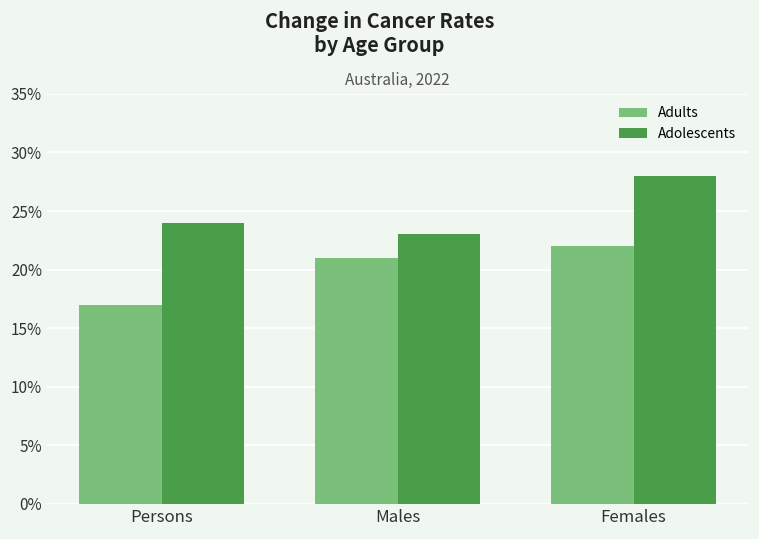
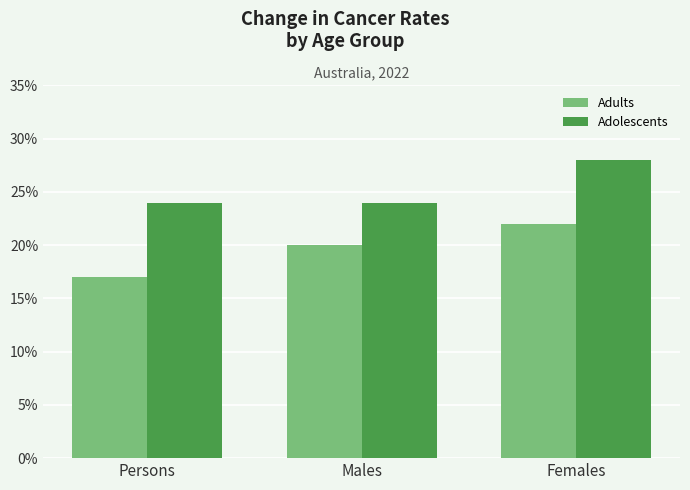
  {
    "Adults": {
      "Persons": "17%",
-     "Males": "21%",
+     "Males": "20%",
      "Females": "22%"
    },
    "Adolescents": {
      "Persons": "24%",
-     "Males": "23%",
+     "Males": "24%",
      "Females": "28%"
    }
  }
